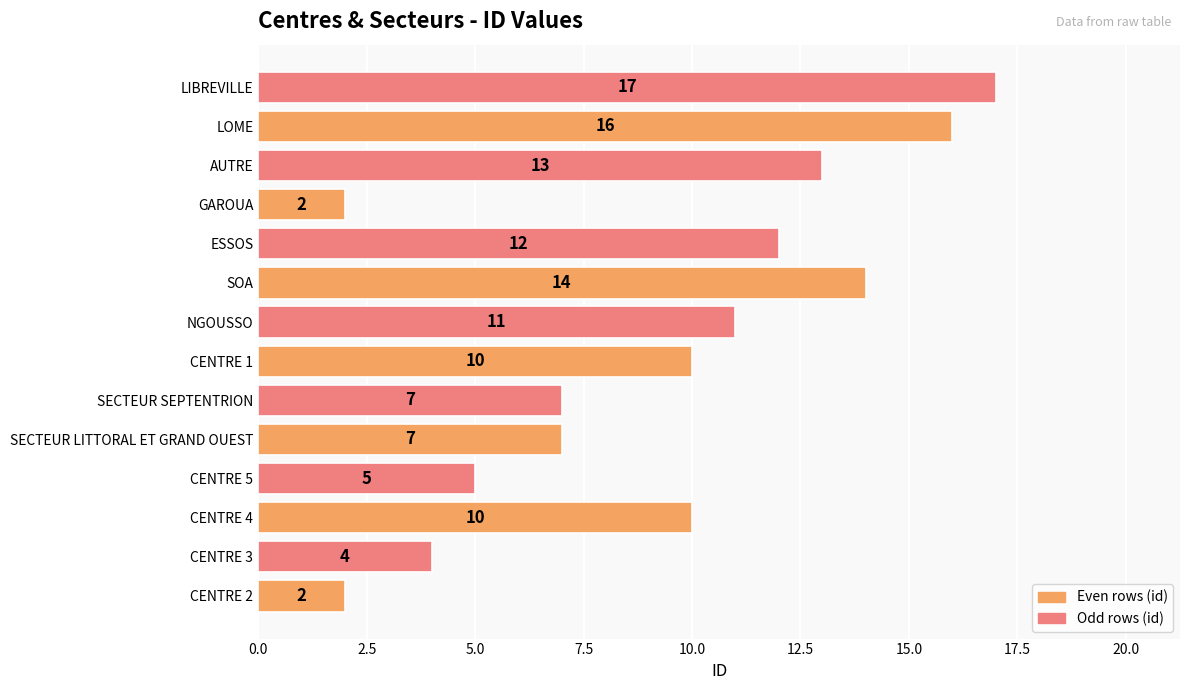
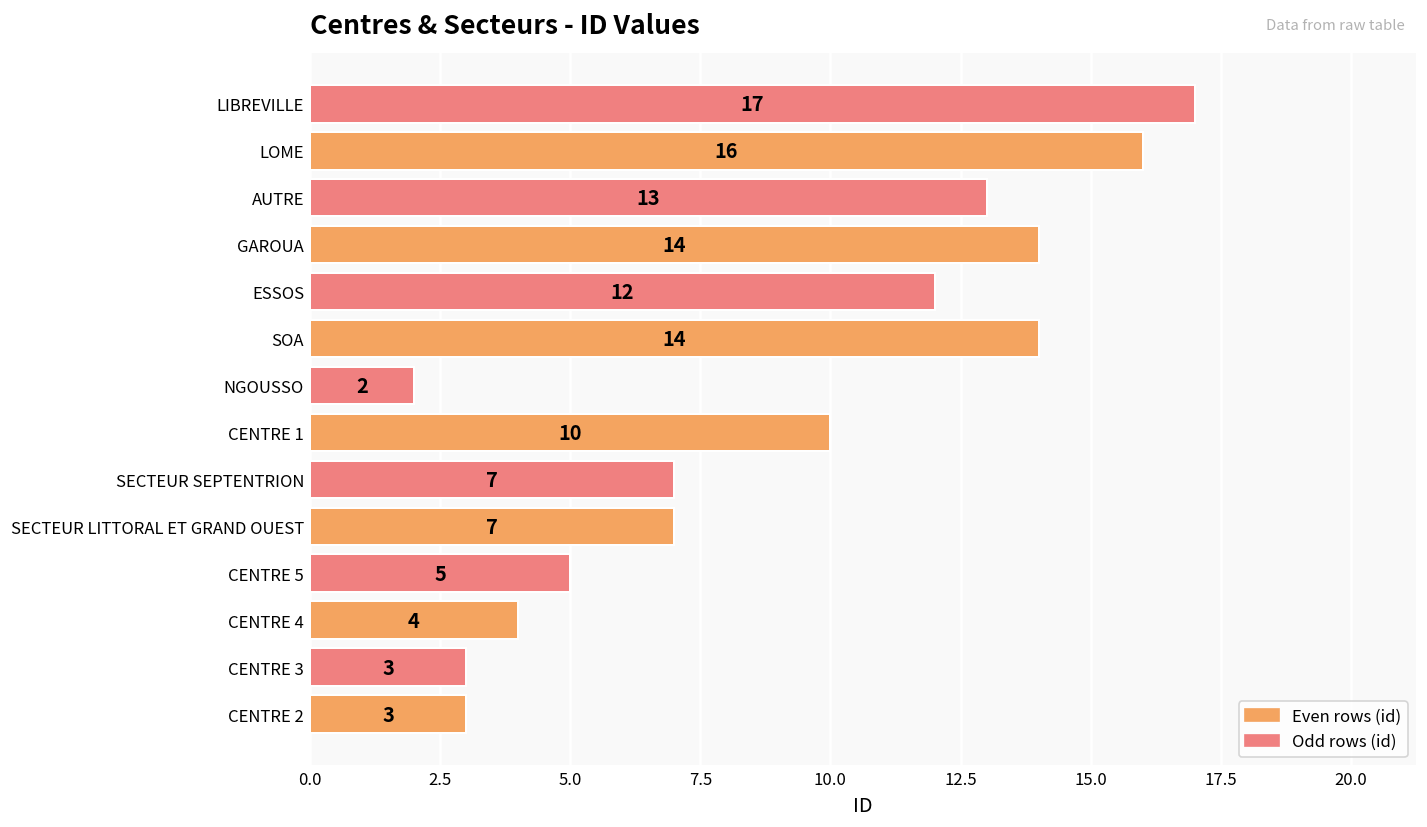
  {
    "LIBREVILLE": 17,
    "LOME": 16,
    "AUTRE": 13,
-   "GAROUA": 2,
+   "GAROUA": 14,
    "ESSOS": 12,
    "SOA": 14,
-   "NGOUSSO": 11,
+   "NGOUSSO": 2,
    "CENTRE 1": 10,
    "SECTEUR SEPTENTRION": 7,
    "SECTEUR LITTORAL ET GRAND OUEST": 7,
    "CENTRE 5": 5,
-   "CENTRE 4": 10,
-   "CENTRE 3": 4,
-   "CENTRE 2": 2
+   "CENTRE 4": 4,
+   "CENTRE 3": 3,
+   "CENTRE 2": 3
  }
